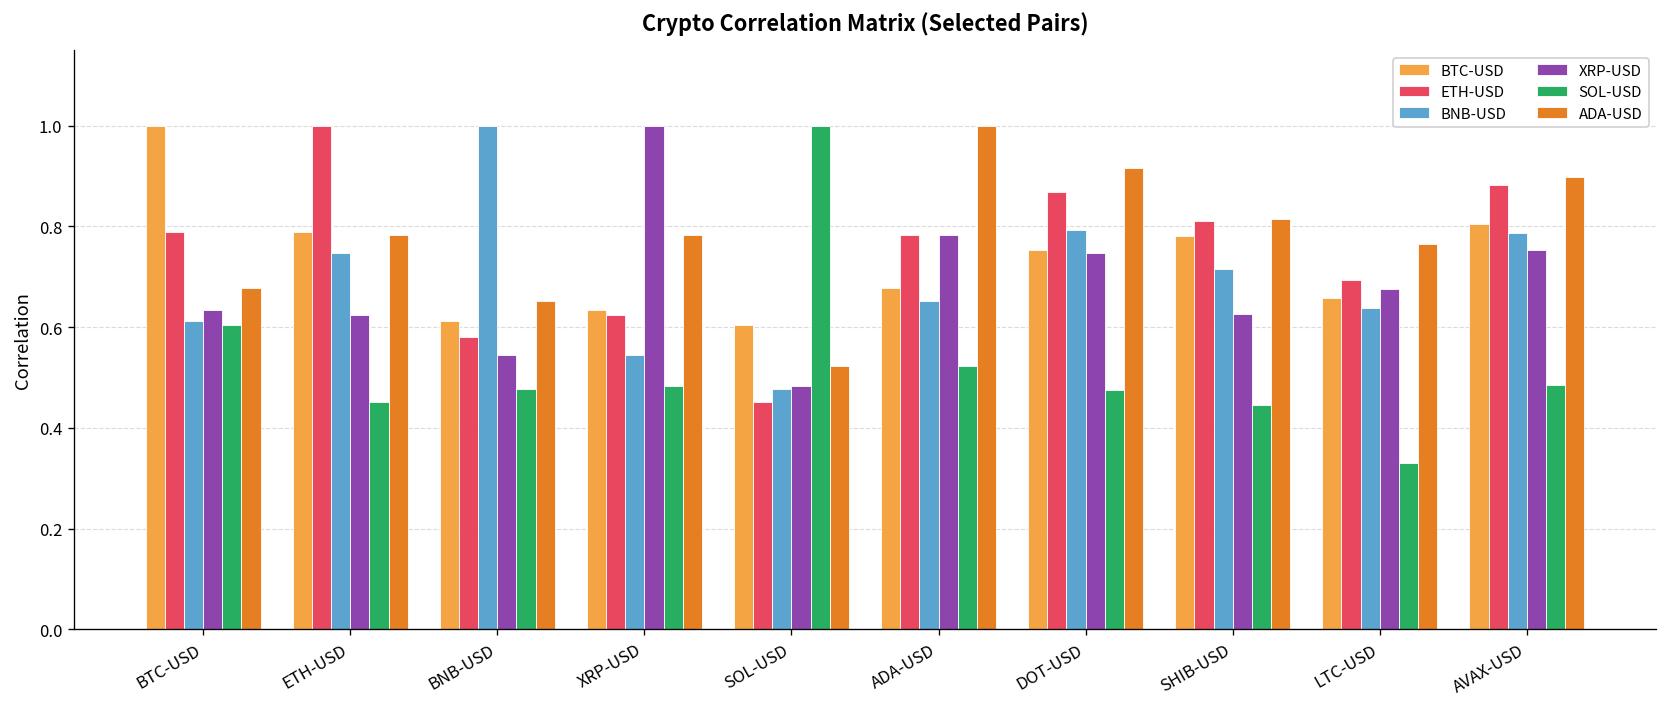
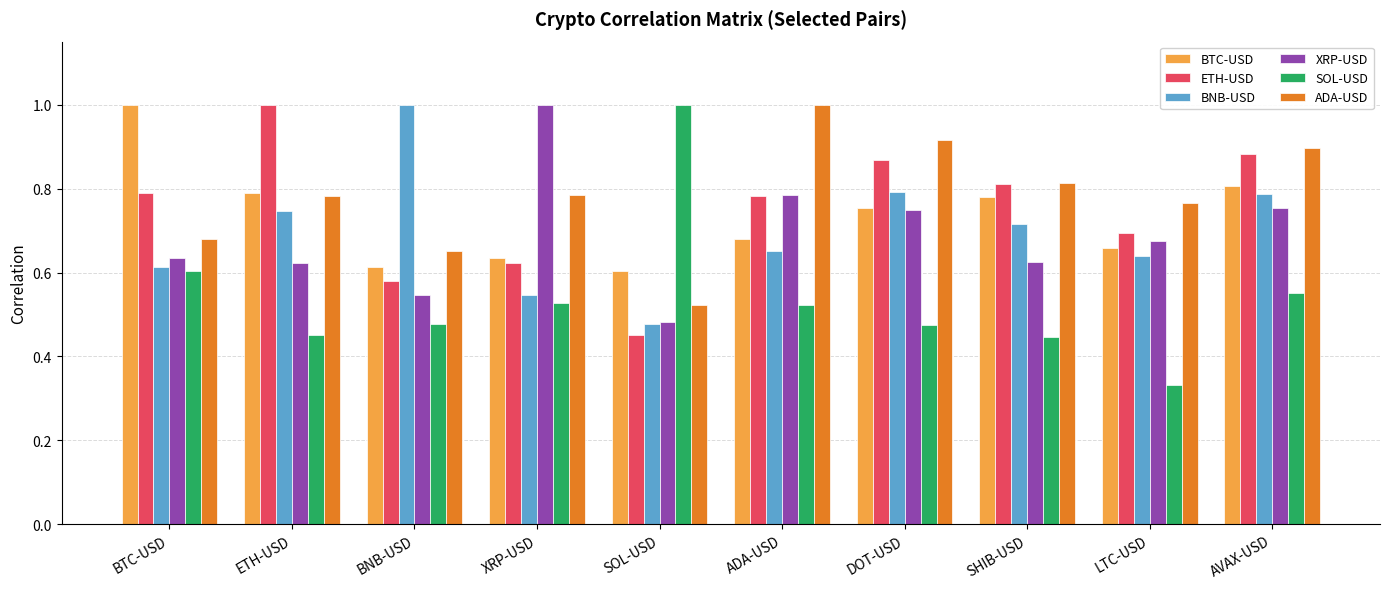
  {
    "ETH-USD": {
      "BTC-USD": 0.79,
      "ETH-USD": 1.00,
      "BNB-USD": 0.58,
      "XRP-USD": 0.62,
      "SOL-USD": 0.45,
      "ADA-USD": 0.78,
      "DOT-USD": 0.87,
      "SHIB-USD": 0.81,
      "LTC-USD": 0.69,
      "AVAX-USD": 0.88
    },
    "BNB-USD": {
      "BTC-USD": 0.61,
      "ETH-USD": 0.75,
      "BNB-USD": 1.00,
      "XRP-USD": 0.55,
      "SOL-USD": 0.48,
      "ADA-USD": 0.65,
      "DOT-USD": 0.79,
      "SHIB-USD": 0.72,
      "LTC-USD": 0.64,
      "AVAX-USD": 0.79
    },
    "XRP-USD": {
      "BTC-USD": 0.63,
      "ETH-USD": 0.62,
      "BNB-USD": 0.55,
      "XRP-USD": 1.00,
      "SOL-USD": 0.48,
      "ADA-USD": 0.78,
      "DOT-USD": 0.75,
      "SHIB-USD": 0.63,
      "LTC-USD": 0.68,
      "AVAX-USD": 0.75
    },
    "SOL-USD": {
      "BTC-USD": 0.60,
      "ETH-USD": 0.45,
      "BNB-USD": 0.48,
-     "XRP-USD": 0.48,
+     "XRP-USD": 0.53,
      "SOL-USD": 1.00,
      "ADA-USD": 0.52,
      "DOT-USD": 0.48,
      "SHIB-USD": 0.45,
      "LTC-USD": 0.33,
-     "AVAX-USD": 0.49
+     "AVAX-USD": 0.55
    }
  }
